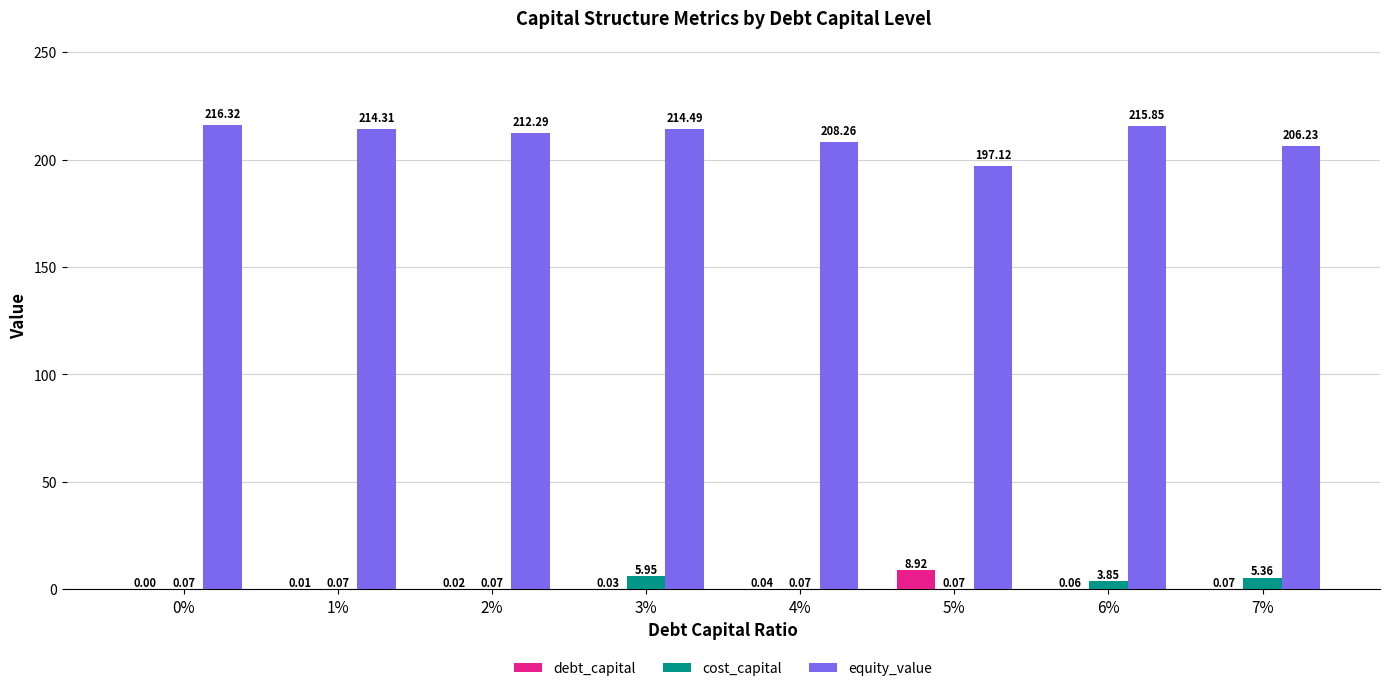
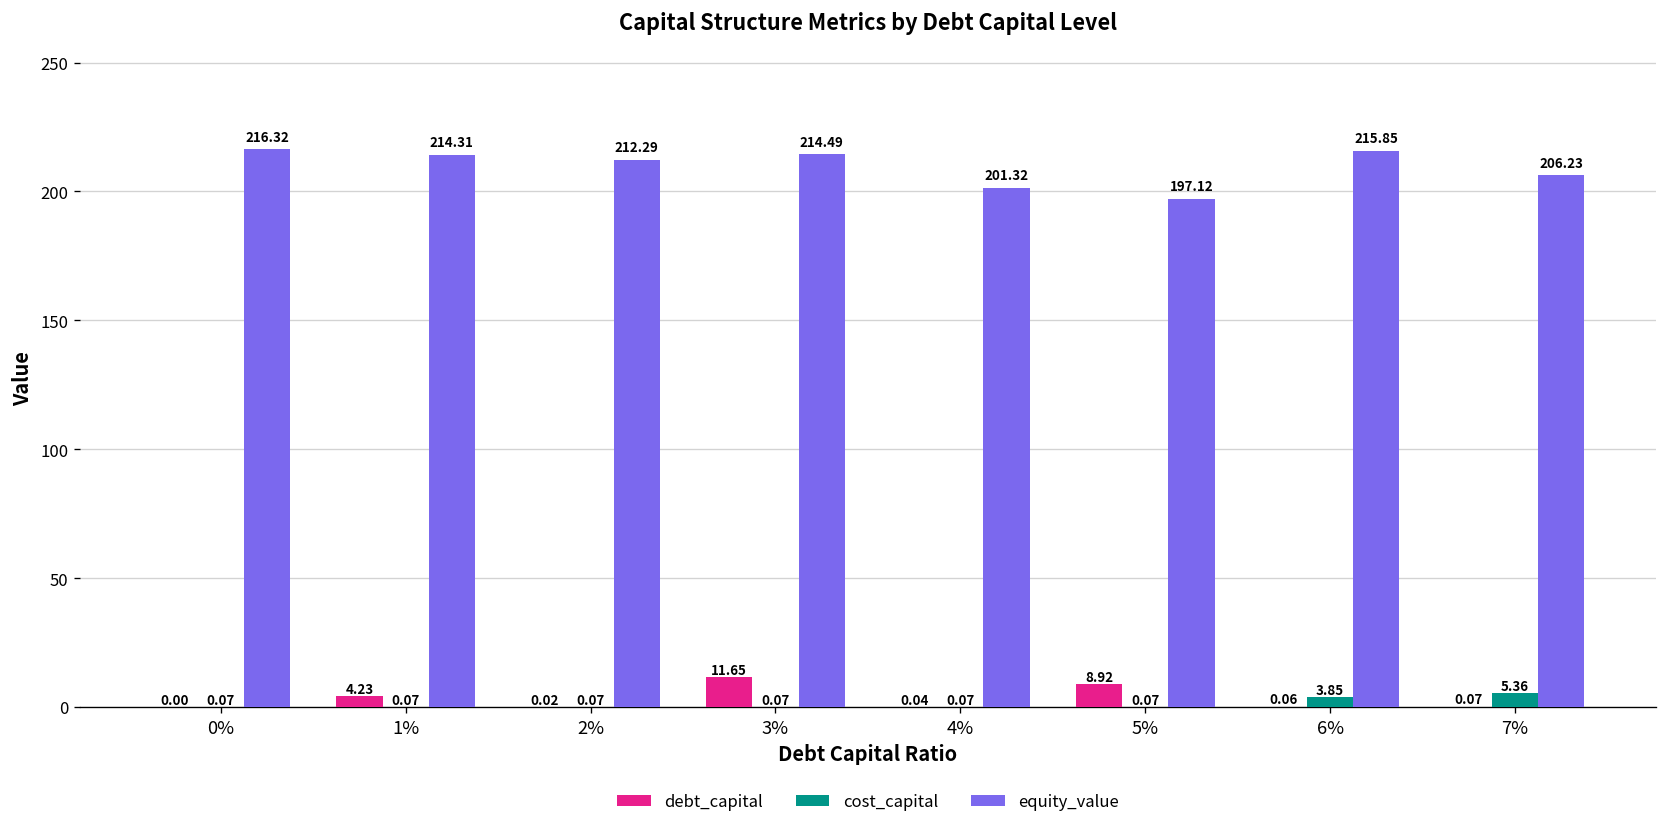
  {
    "debt_capital": {
      "0%": 0.00,
-     "1%": 0.01,
+     "1%": 4.23,
      "2%": 0.02,
-     "3%": 0.03,
+     "3%": 11.65,
      "4%": 0.04,
      "5%": 8.92,
      "6%": 0.06,
      "7%": 0.07
    },
    "cost_capital": {
      "0%": 0.07,
      "1%": 0.07,
      "2%": 0.07,
-     "3%": 5.95,
+     "3%": 0.07,
      "4%": 0.07,
      "5%": 0.07,
      "6%": 3.85,
      "7%": 5.36
    },
    "equity_value": {
      "0%": 216.32,
      "1%": 214.31,
      "2%": 212.29,
      "3%": 214.49,
-     "4%": 208.26,
+     "4%": 201.32,
      "5%": 197.12,
      "6%": 215.85,
      "7%": 206.23
    }
  }
